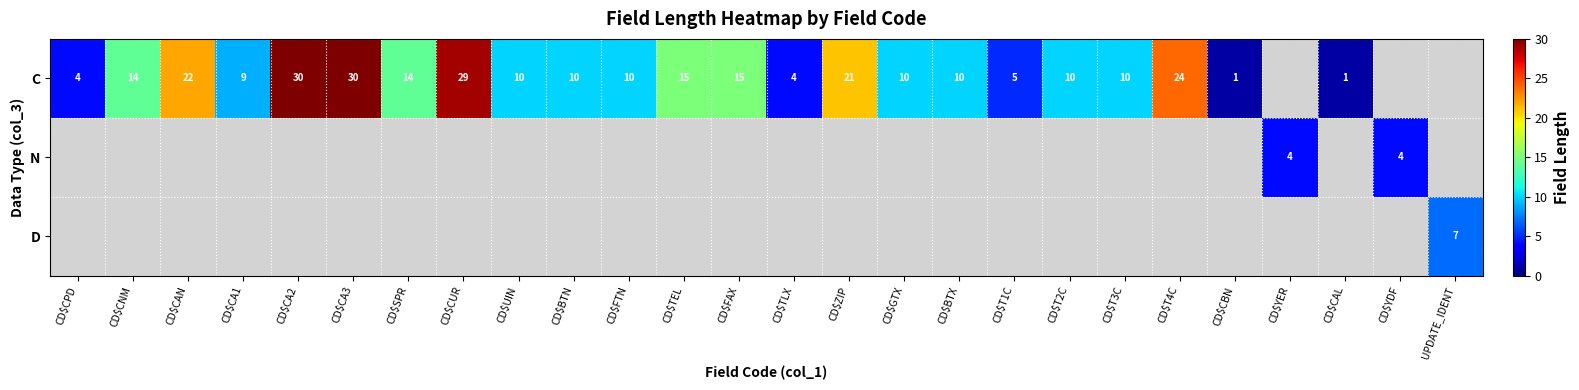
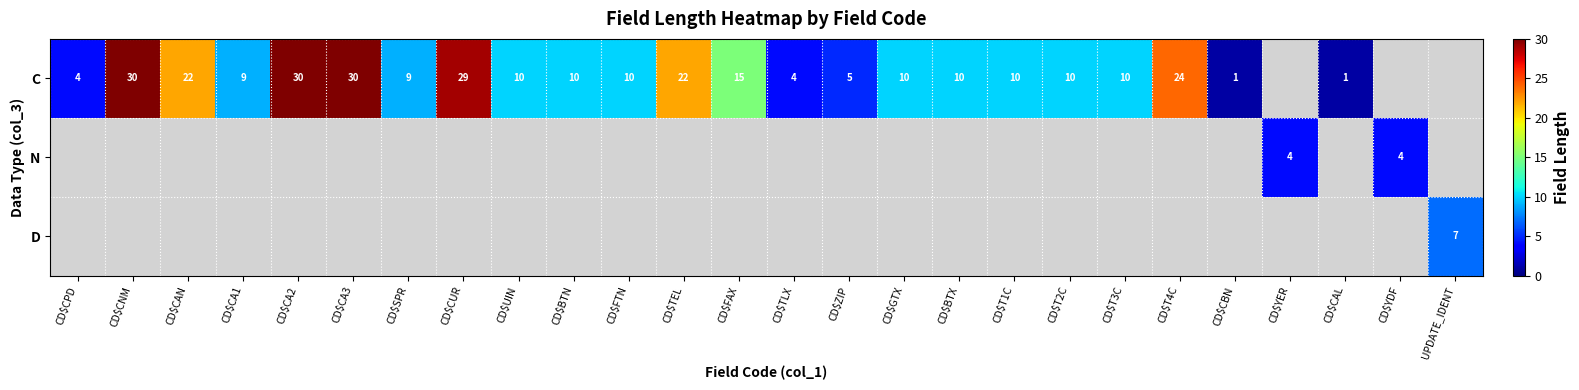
  {
    "C": {
      "CD$CPD": 4,
-     "CD$CNM": 14,
+     "CD$CNM": 30,
      "CD$CAN": 22,
      "CD$CA1": 9,
      "CD$CA2": 30,
      "CD$CA3": 30,
-     "CD$SPR": 14,
+     "CD$SPR": 9,
      "CD$CUR": 29,
      "CD$UIN": 10,
      "CD$BTN": 10,
      "CD$FTN": 10,
-     "CD$TEL": 15,
+     "CD$TEL": 22,
      "CD$FAX": 15,
      "CD$TLX": 4,
-     "CD$ZIP": 21,
+     "CD$ZIP": 5,
      "CD$GTX": 10,
      "CD$BTX": 10,
-     "CD$T1C": 5,
+     "CD$T1C": 10,
      "CD$T2C": 10,
      "CD$T3C": 10,
      "CD$T4C": 24,
      "CD$CBN": 1,
      "CD$CAL": 1
    },
    "N": {
      "CD$YER": 4,
      "CD$YDF": 4
    },
    "D": {
      "UPDATE_IDENT": 7
    }
  }
